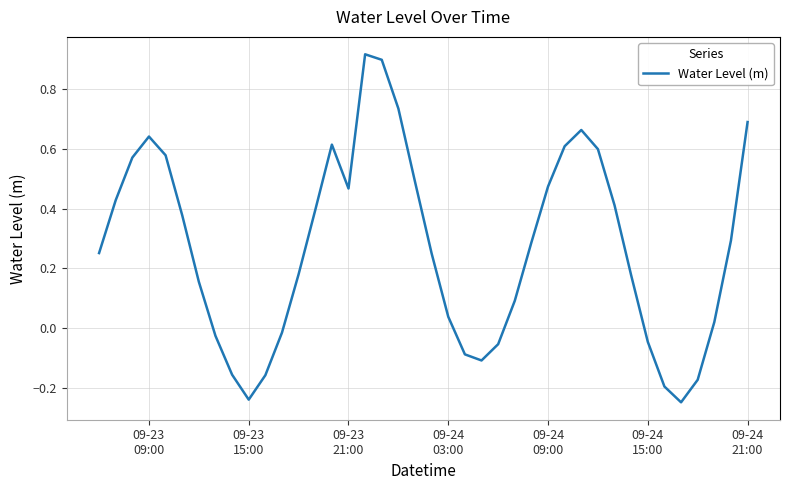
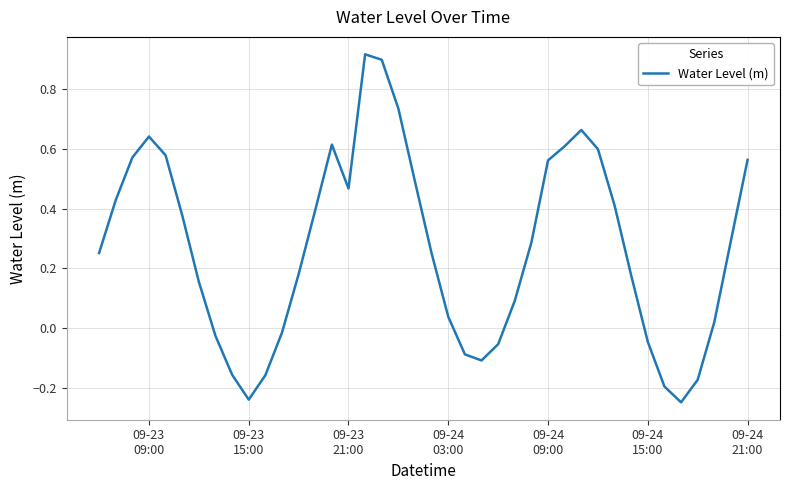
  {
    "09-23 09:00": 0.64,
    "09-23 15:00": -0.24,
    "09-23 21:00": 0.47,
    "09-24 03:00": 0.04,
-   "09-24 09:00": 0.47,
+   "09-24 09:00": 0.56,
    "09-24 15:00": -0.05,
-   "09-24 21:00": 0.69
+   "09-24 21:00": 0.56
  }
